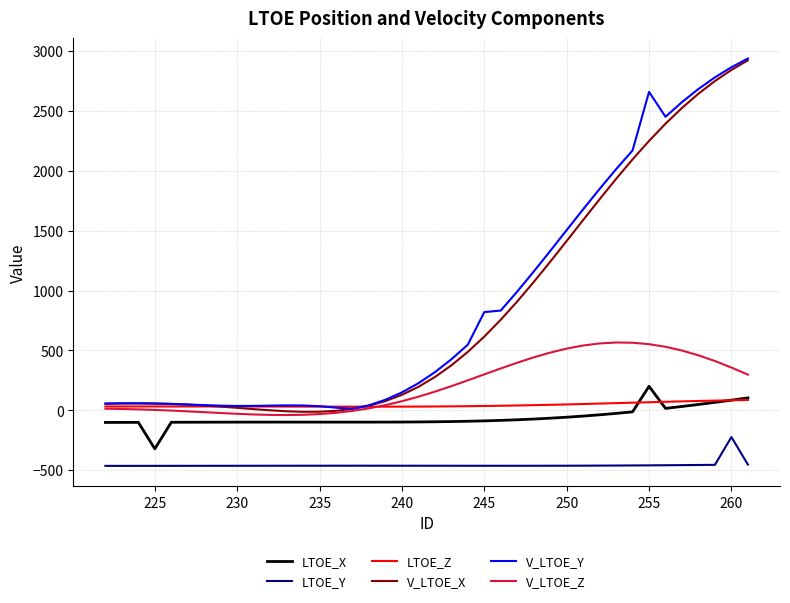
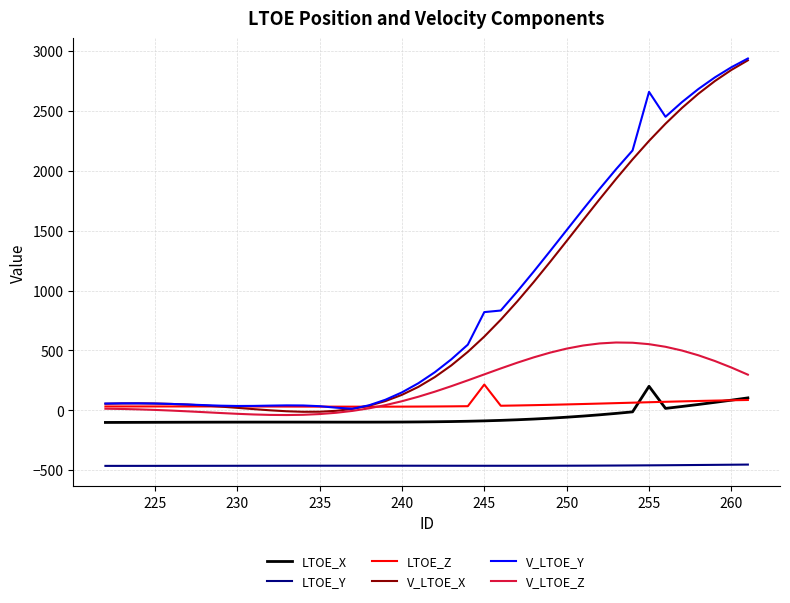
  {
    "LTOE_X": {
-     "225": -320,
+     "225": -100,
      "230": -100,
      "235": -100,
      "240": -100,
      "245": -90,
      "250": -60,
      "255": 200
    },
    "LTOE_Y": {
      "225": -460,
      "230": -460,
      "235": -460,
      "240": -460,
      "245": -460,
      "250": -460,
      "255": -460,
-     "260": -220
+     "260": -450
    },
    "LTOE_Z": {
      "225": 30,
      "240": 30,
-     "245": 40,
+     "245": 210,
      "250": 50,
      "255": 70
    },
    "V_LTOE_X": {
      "245": 620,
      "250": 1410,
      "255": 2250,
      "260": 2840
    },
    "V_LTOE_Y": {
      "245": 820,
      "250": 1500,
      "255": 2660,
      "260": 2870
    },
    "V_LTOE_Z": {
      "225": 0,
      "230": -30,
      "240": 80,
      "245": 300,
      "250": 510,
      "255": 550,
      "260": 360
    }
  }
